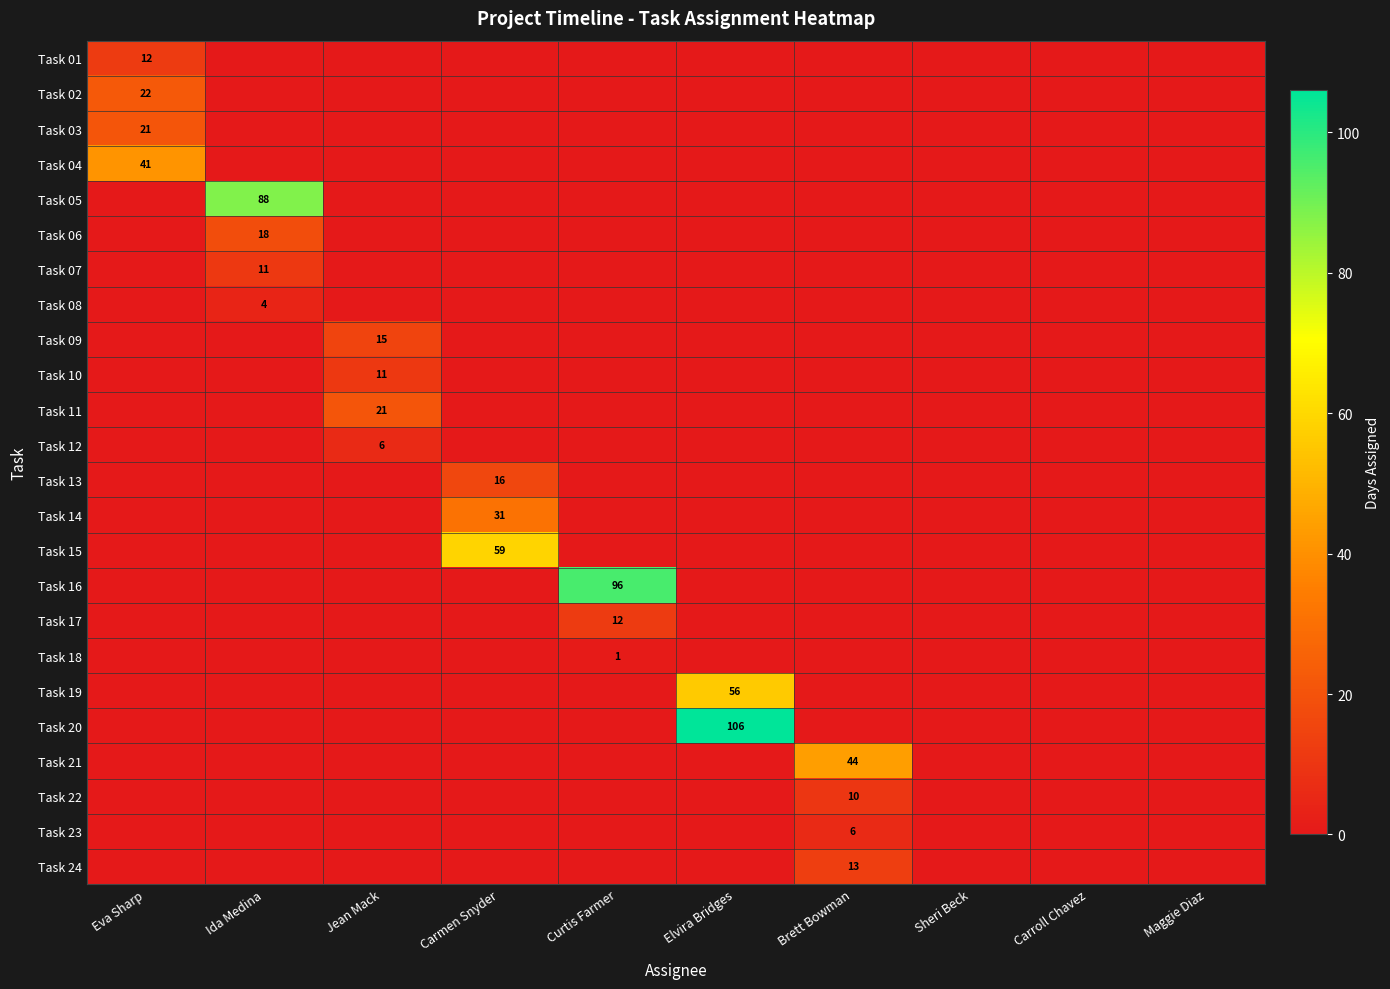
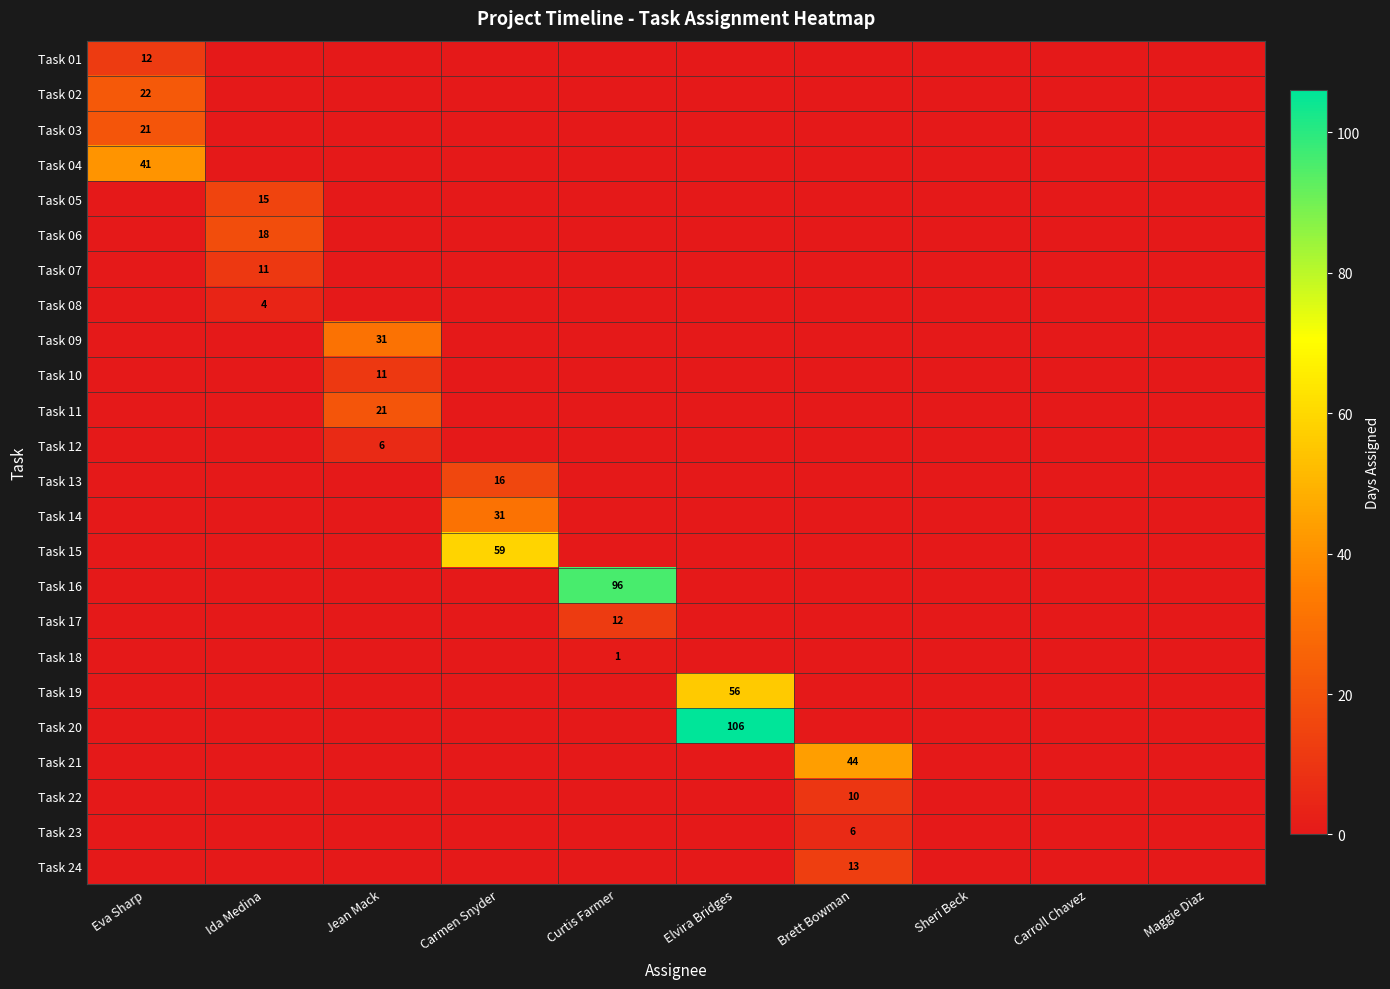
  {
    "Task 01": {
      "Eva Sharp": 12
    },
    "Task 02": {
      "Eva Sharp": 22
    },
    "Task 03": {
      "Eva Sharp": 21
    },
    "Task 04": {
      "Eva Sharp": 41
    },
    "Task 05": {
-     "Ida Medina": 88
+     "Ida Medina": 15
    },
    "Task 06": {
      "Ida Medina": 18
    },
    "Task 07": {
      "Ida Medina": 11
    },
    "Task 08": {
      "Ida Medina": 4
    },
    "Task 09": {
-     "Jean Mack": 15
+     "Jean Mack": 31
    },
    "Task 10": {
      "Jean Mack": 11
    },
    "Task 11": {
      "Jean Mack": 21
    },
    "Task 12": {
      "Jean Mack": 6
    },
    "Task 13": {
      "Carmen Snyder": 16
    },
    "Task 14": {
      "Carmen Snyder": 31
    },
    "Task 15": {
      "Carmen Snyder": 59
    },
    "Task 16": {
      "Curtis Farmer": 96
    },
    "Task 17": {
      "Curtis Farmer": 12
    },
    "Task 18": {
      "Curtis Farmer": 1
    },
    "Task 19": {
      "Elvira Bridges": 56
    },
    "Task 20": {
      "Elvira Bridges": 106
    },
    "Task 21": {
      "Brett Bowman": 44
    },
    "Task 22": {
      "Brett Bowman": 10
    },
    "Task 23": {
      "Brett Bowman": 6
    },
    "Task 24": {
      "Brett Bowman": 13
    }
  }
